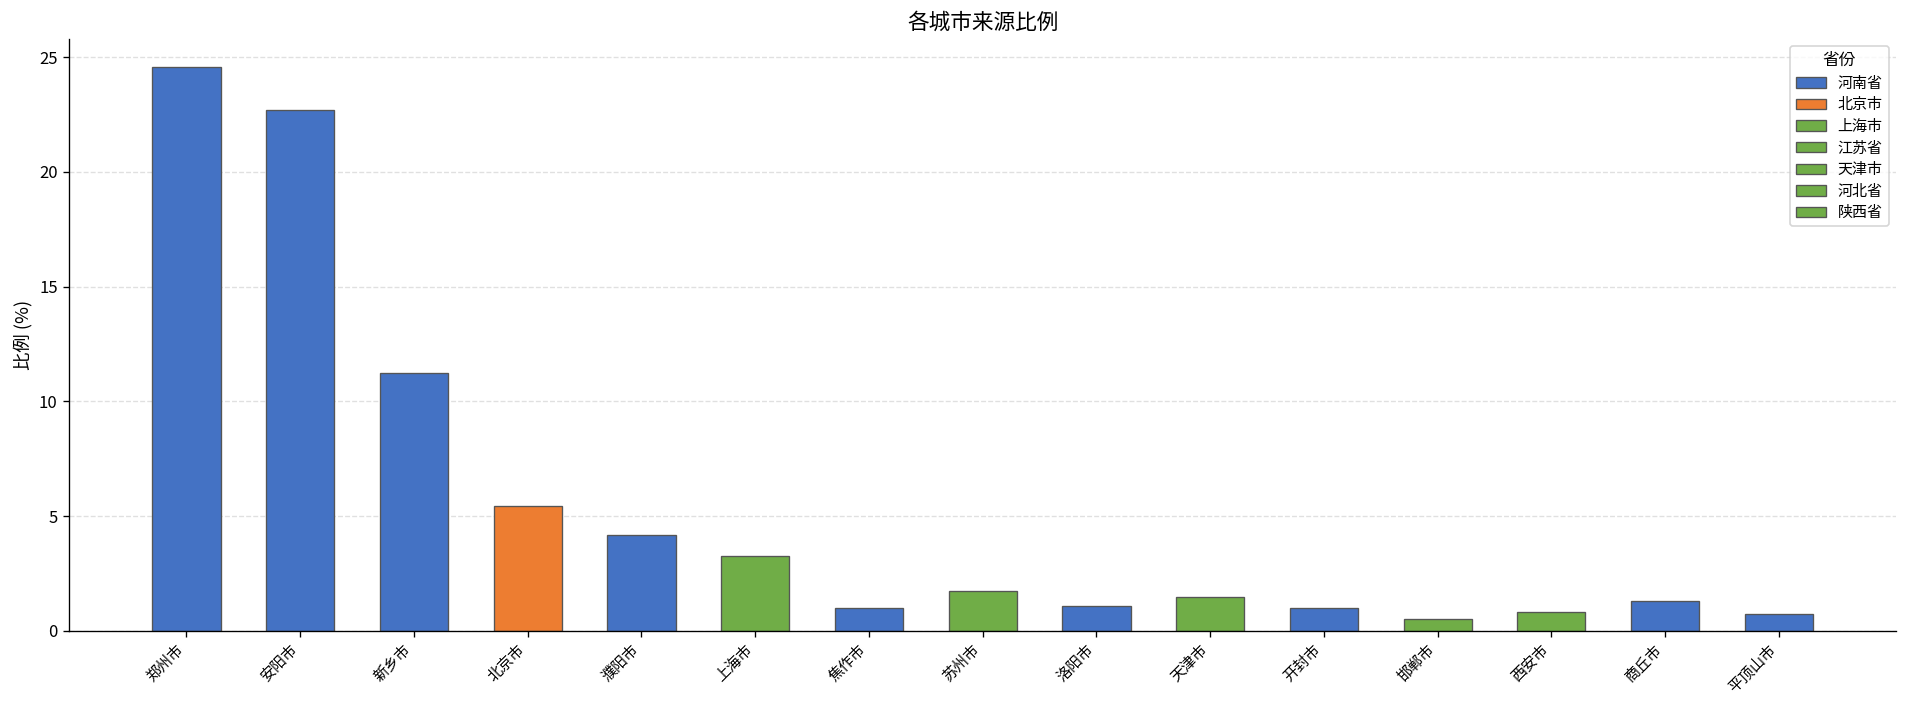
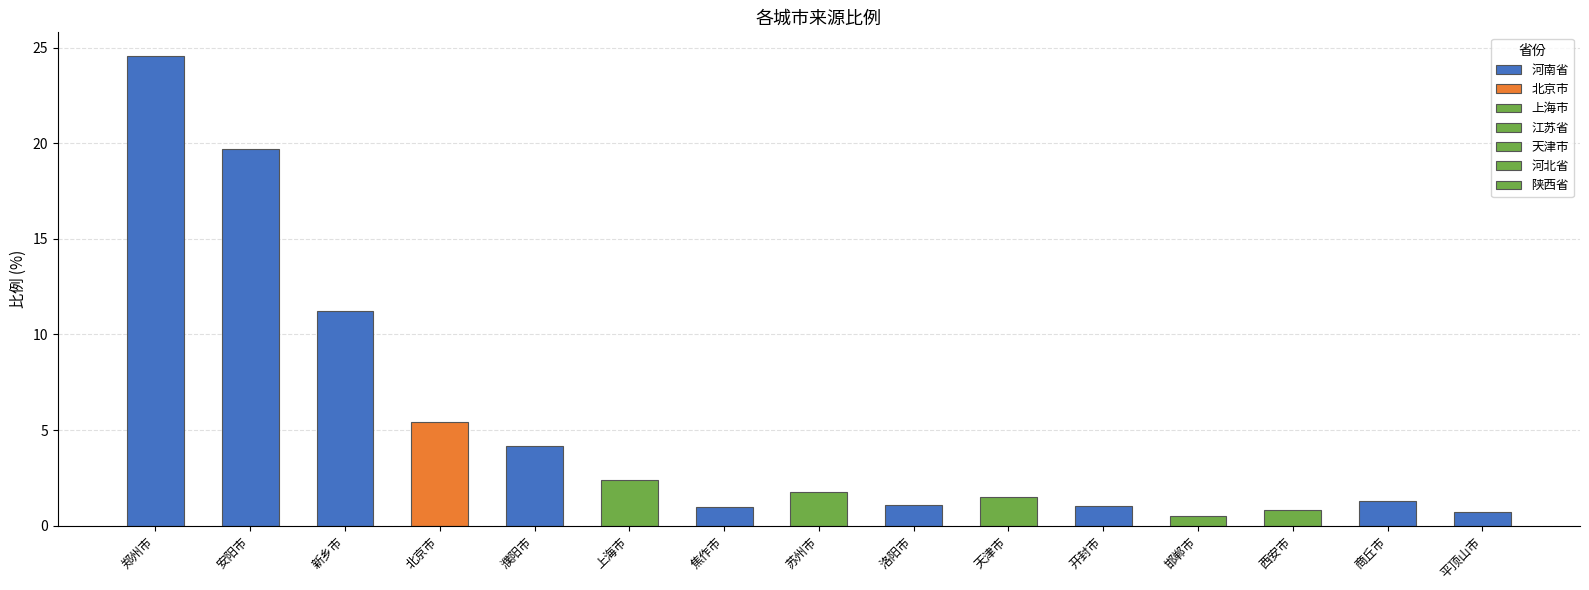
  {
    "郑州市": 24.6,
-   "安阳市": 22.7,
+   "安阳市": 19.7,
    "新乡市": 11.2,
    "北京市": 5.4,
    "濮阳市": 4.2,
-   "上海市": 3.3,
+   "上海市": 2.4,
    "焦作市": 1.0,
    "苏州市": 1.7,
    "洛阳市": 1.1,
    "天津市": 1.5,
    "开封市": 1.0,
    "邯郸市": 0.5,
    "西安市": 0.8,
    "商丘市": 1.3,
    "平顶山市": 0.7
  }
